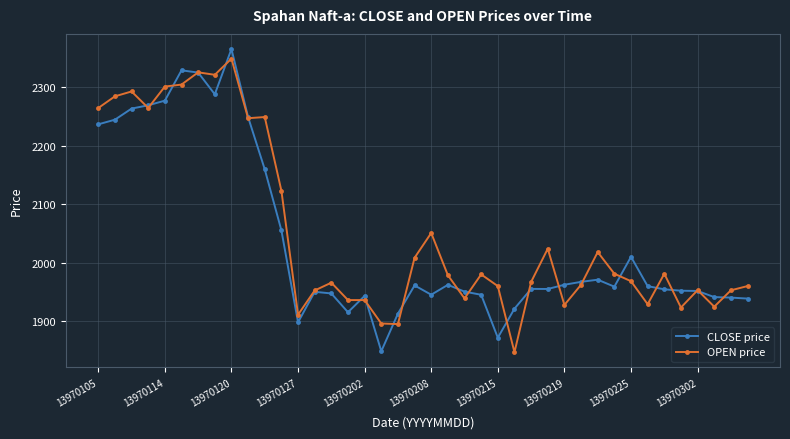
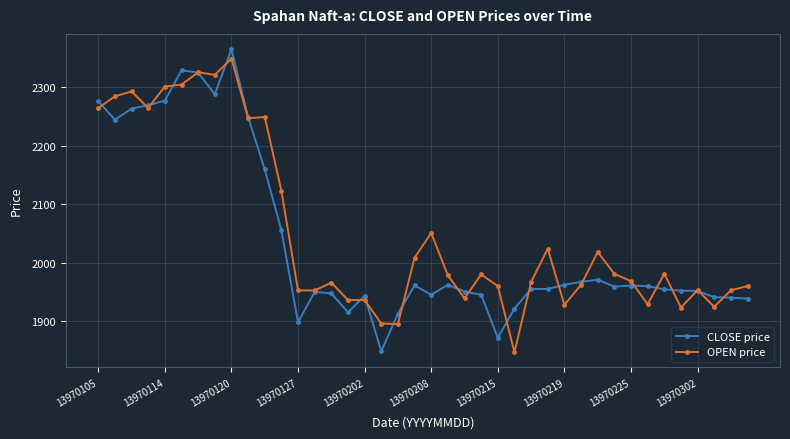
  {
    "CLOSE price": {
-     "13970105": 2240,
+     "13970105": 2280,
      "13970114": 2280,
      "13970120": 2370,
      "13970127": 1900,
      "13970202": 1940,
      "13970208": 1950,
      "13970215": 1870,
      "13970219": 1960,
-     "13970225": 2010
+     "13970225": 1960
    },
    "OPEN price": {
      "13970105": 2260,
      "13970114": 2300,
      "13970120": 2350,
-     "13970127": 1910,
+     "13970127": 1950,
      "13970202": 1940,
      "13970208": 2050,
      "13970215": 1960,
      "13970219": 1930,
      "13970225": 1970
    }
  }
